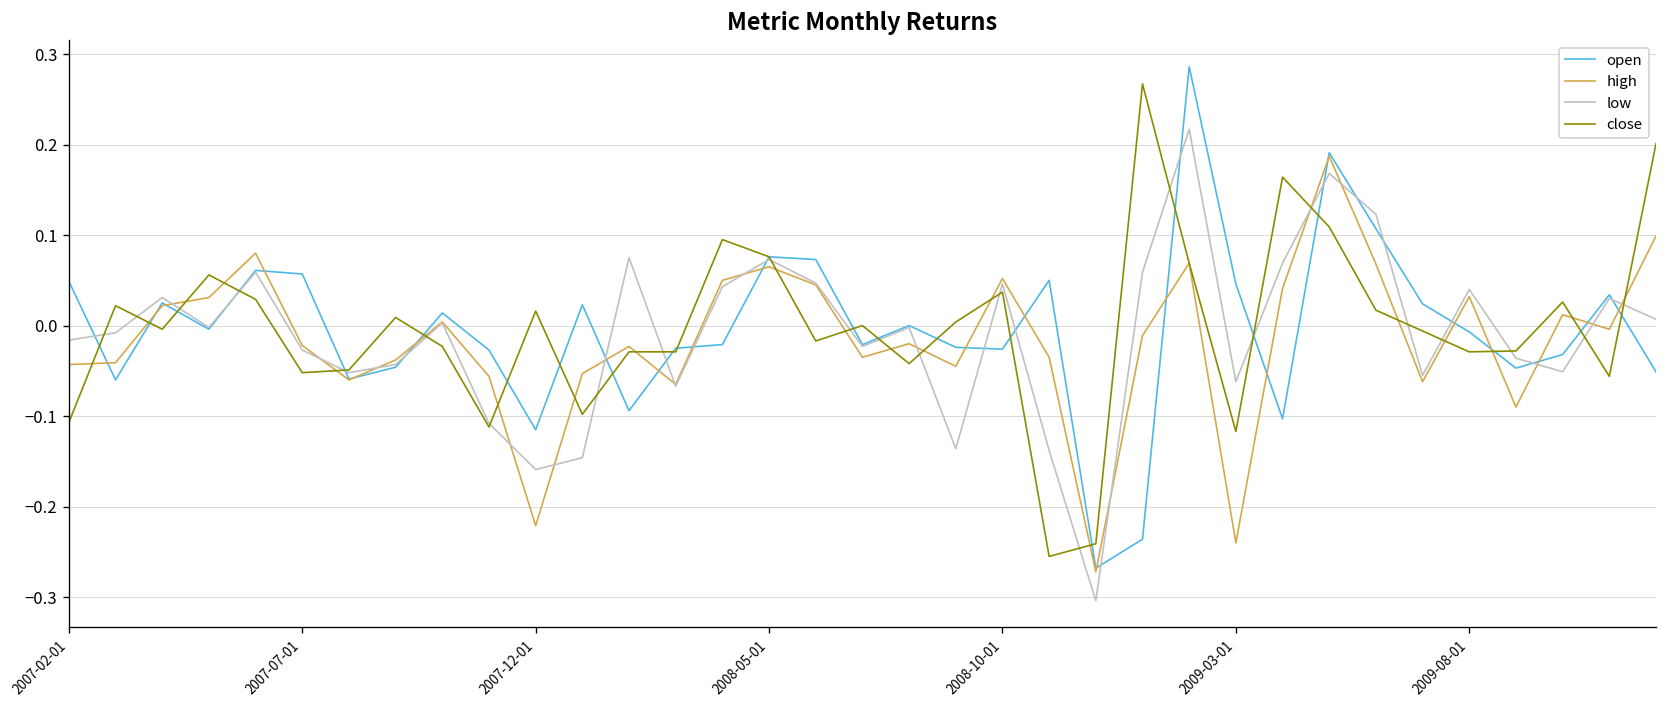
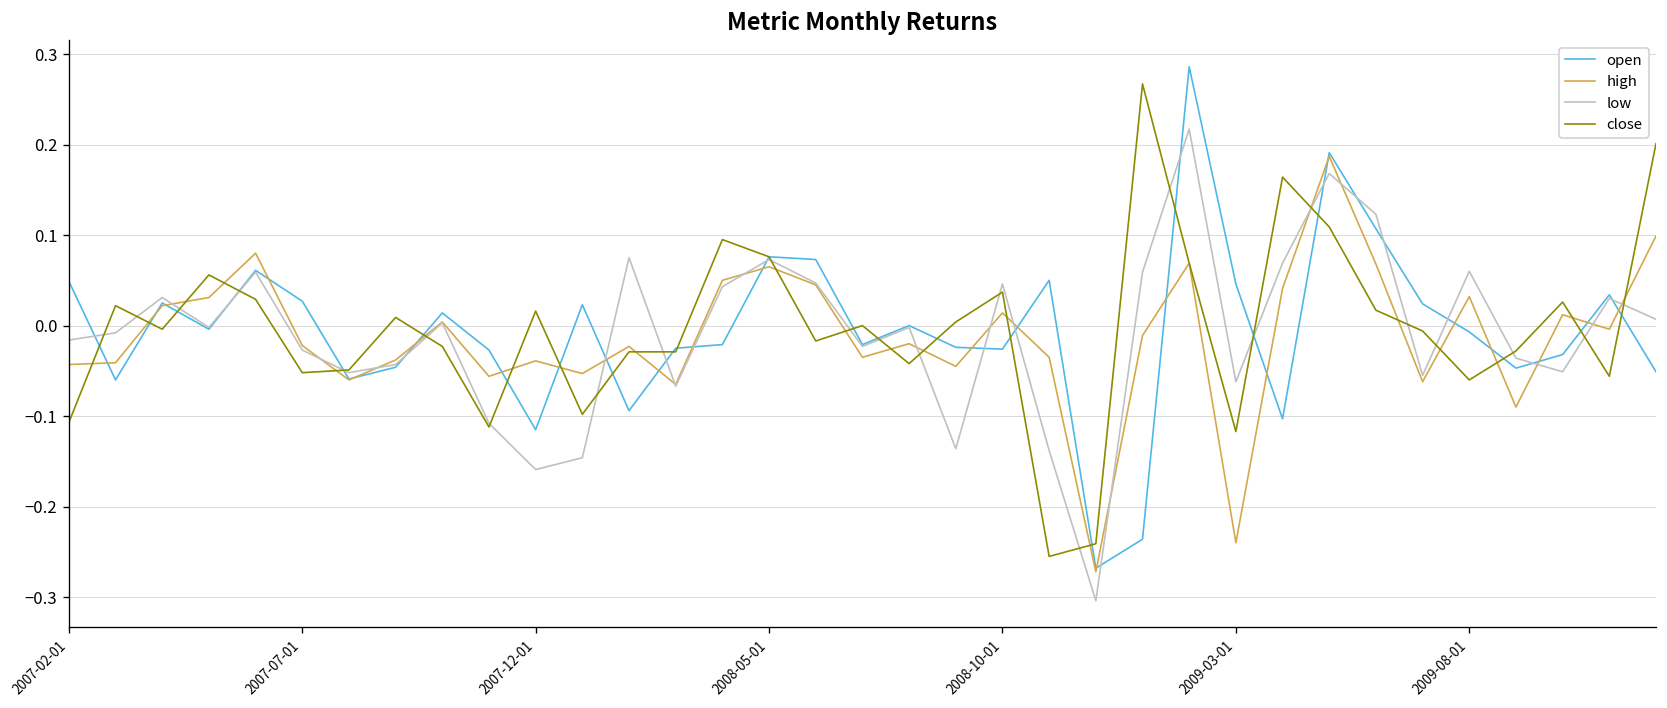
  {
    "open": {
      "2007-02-01": 0.05,
-     "2007-07-01": 0.06,
+     "2007-07-01": 0.03,
      "2007-12-01": -0.12,
      "2008-10-01": -0.03,
      "2009-03-01": 0.05,
      "2009-08-01": -0.01
    },
    "high": {
      "2007-02-01": -0.04,
      "2007-07-01": -0.02,
-     "2007-12-01": -0.22,
+     "2007-12-01": -0.04,
      "2008-05-01": 0.07,
-     "2008-10-01": 0.05,
+     "2008-10-01": 0.01,
      "2009-03-01": -0.24,
      "2009-08-01": 0.03
    },
    "low": {
      "2007-02-01": -0.02,
      "2007-07-01": -0.03,
      "2007-12-01": -0.16,
      "2008-10-01": 0.05,
      "2009-03-01": -0.06,
-     "2009-08-01": 0.04
+     "2009-08-01": 0.06
    },
    "close": {
      "2007-02-01": -0.11,
      "2007-07-01": -0.05,
      "2007-12-01": 0.02,
      "2008-10-01": 0.04,
      "2009-03-01": -0.12,
-     "2009-08-01": -0.03
+     "2009-08-01": -0.06
    }
  }
